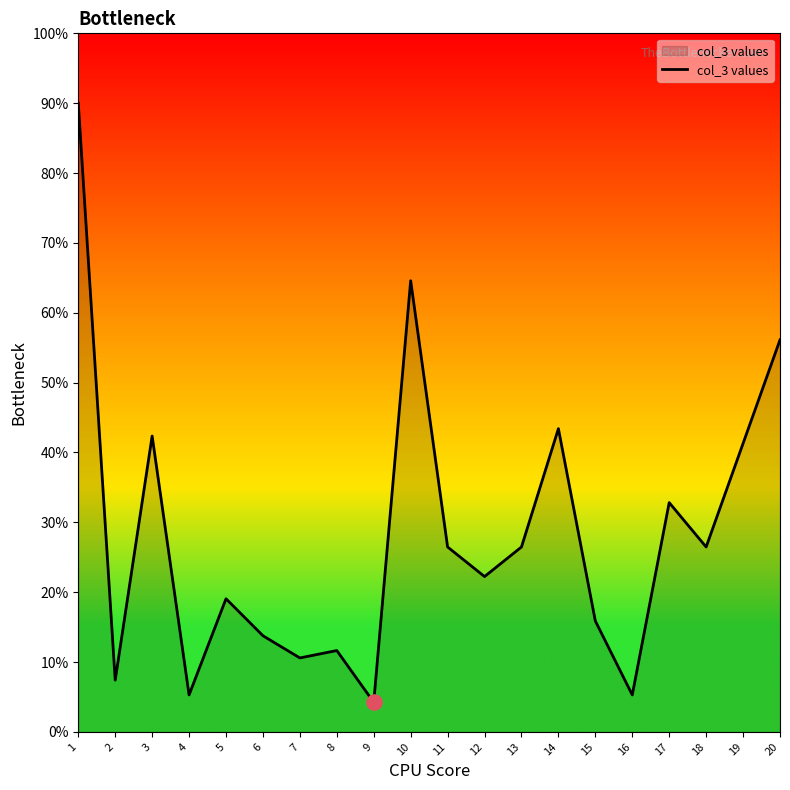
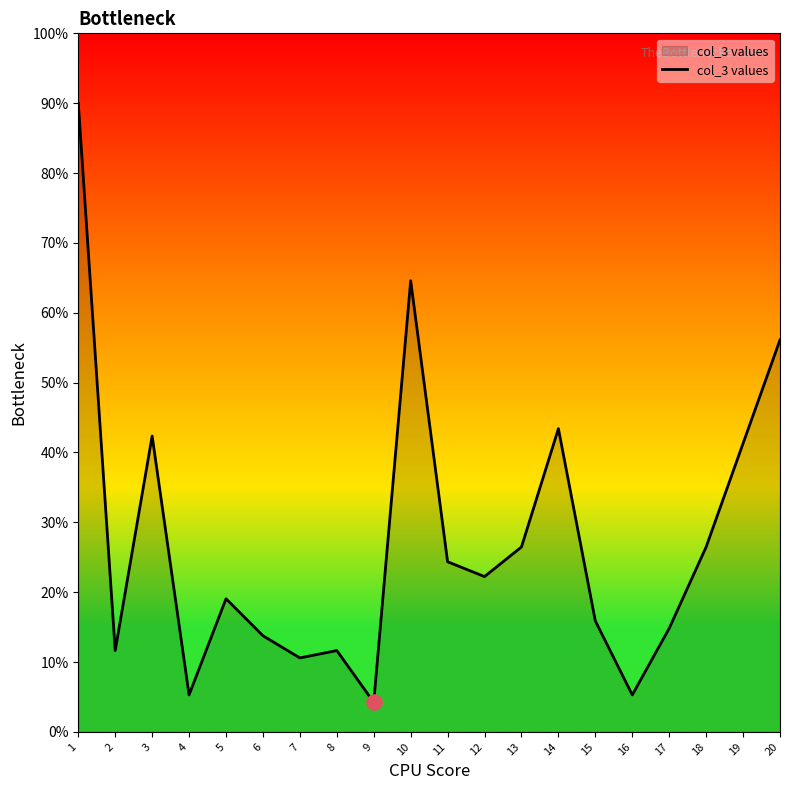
  {
    "col_3 values": {
      "1": "90%",
-     "2": "7%",
+     "2": "12%",
      "3": "42%",
      "4": "5%",
      "5": "19%",
      "6": "14%",
      "7": "11%",
      "8": "12%",
      "10": "65%",
-     "11": "26%",
+     "11": "24%",
      "12": "22%",
      "13": "26%",
      "14": "43%",
      "15": "16%",
      "16": "5%",
-     "17": "33%",
+     "17": "15%",
      "18": "26%",
      "19": "41%",
      "20": "56%"
    }
  }
